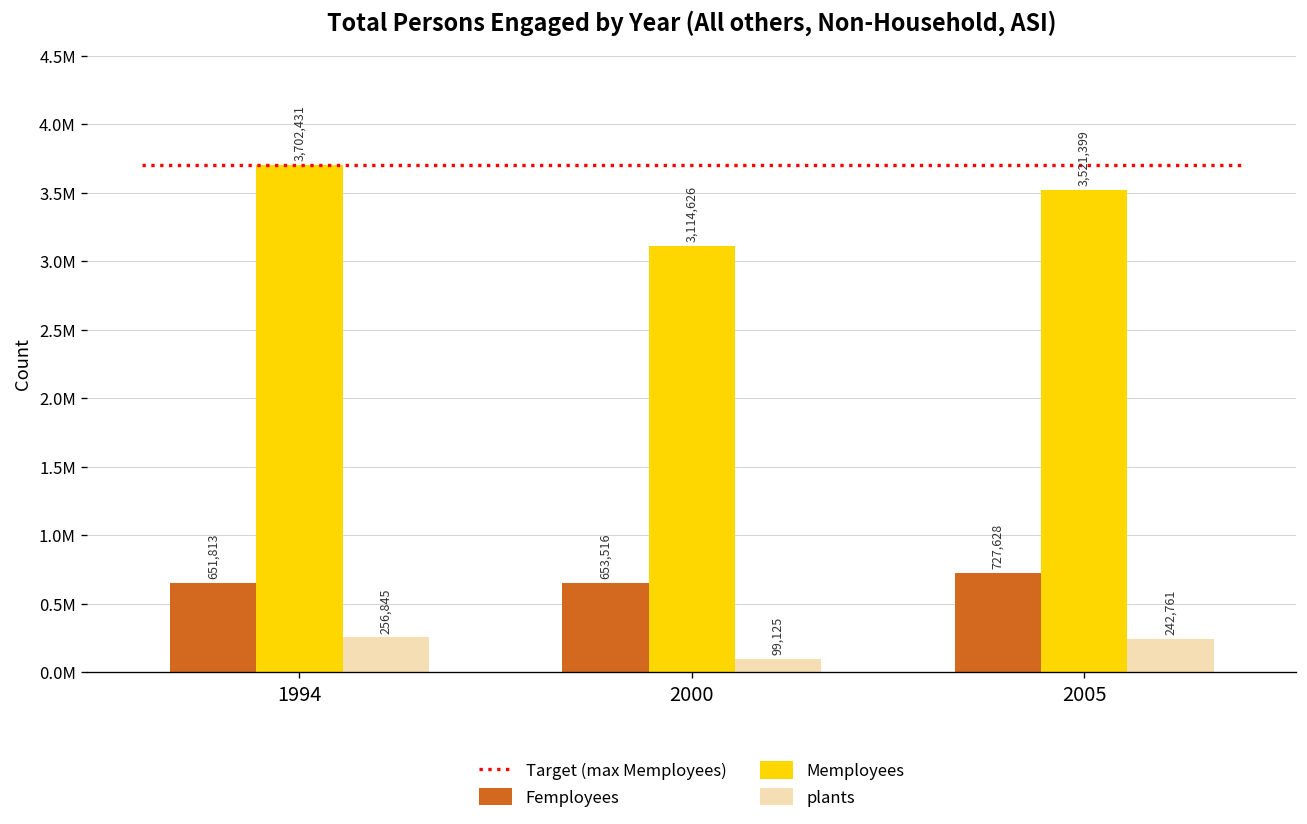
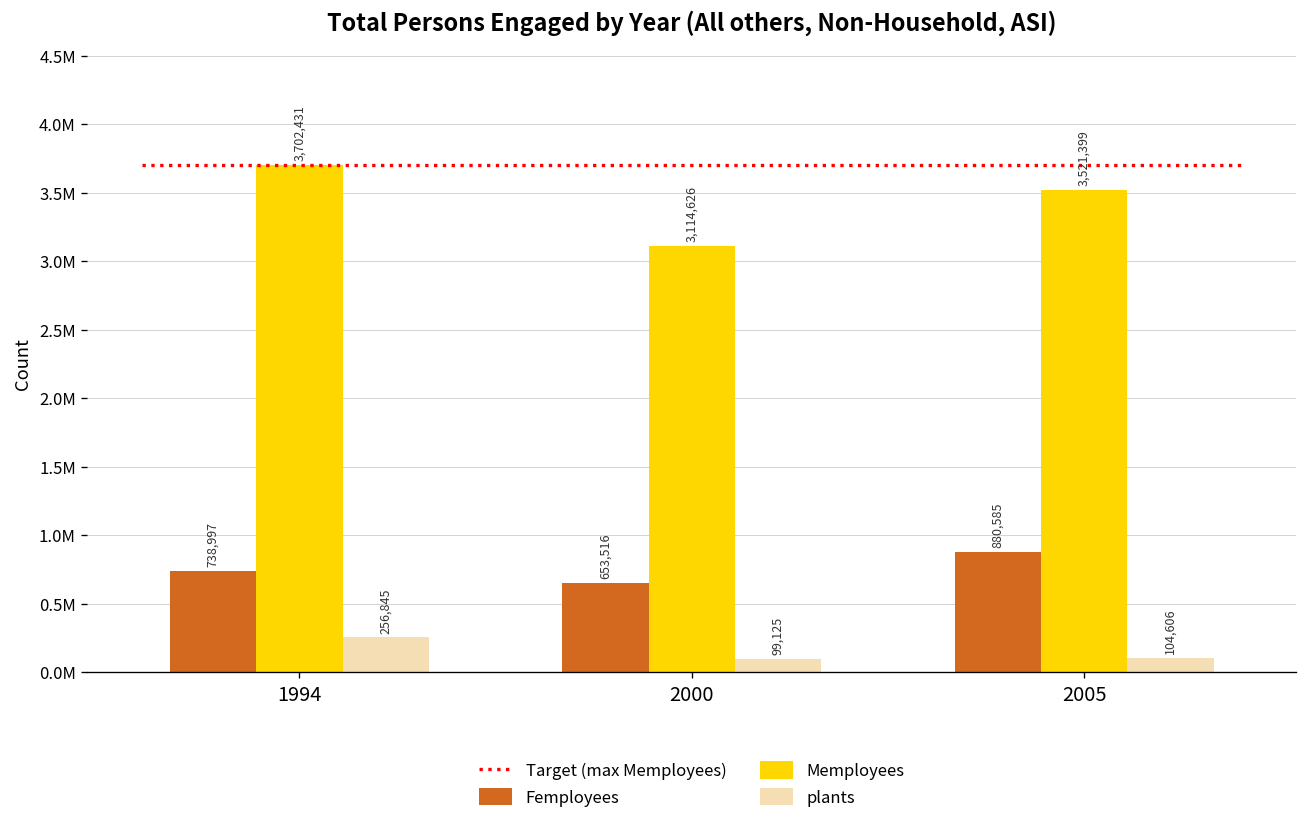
  {
    "Femployees": {
-     "1994": "651,813",
+     "1994": "738,997",
      "2000": "653,516",
-     "2005": "727,628"
+     "2005": "880,585"
    },
    "Memployees": {
      "1994": "3,702,431",
      "2000": "3,114,626",
      "2005": "3,521,399"
    },
    "plants": {
      "1994": "256,845",
      "2000": "99,125",
-     "2005": "242,761"
+     "2005": "104,606"
    }
  }
